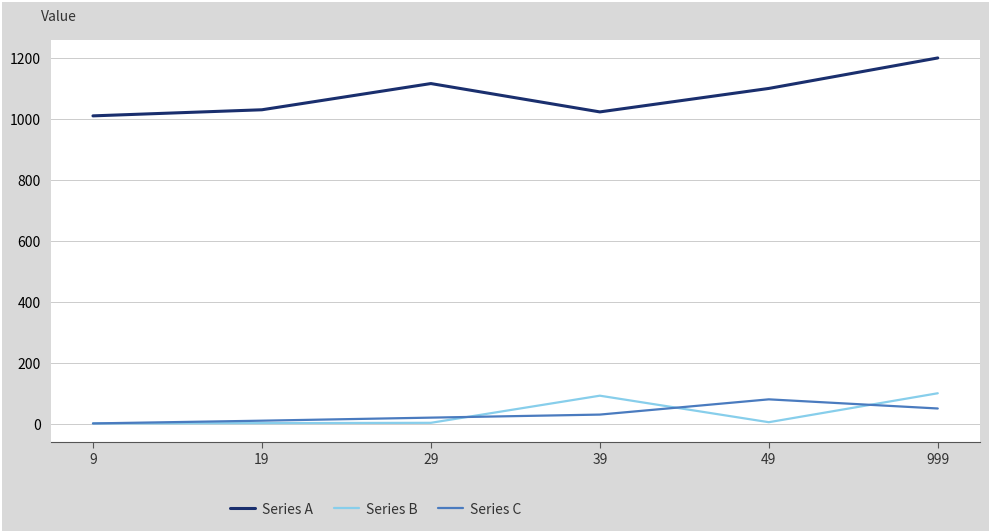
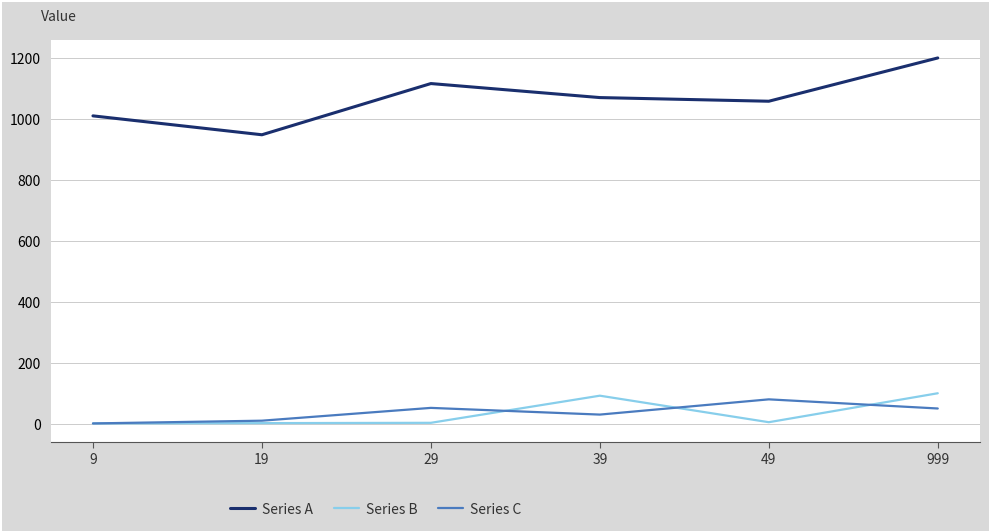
  {
    "Series A": {
      "9": 1010,
-     "19": 1030,
+     "19": 950,
      "29": 1120,
-     "39": 1020,
-     "49": 1100,
+     "39": 1070,
+     "49": 1060,
      "999": 1200
    },
    "Series B": {
      "29": 0,
      "39": 90,
      "49": 10,
      "999": 100
    },
    "Series C": {
-     "29": 20,
+     "29": 50,
      "39": 30,
      "49": 80,
      "999": 50
    }
  }
